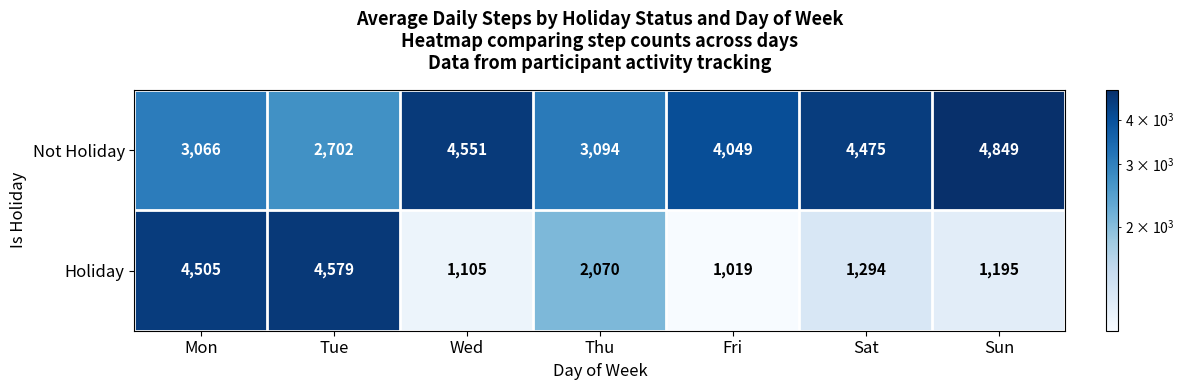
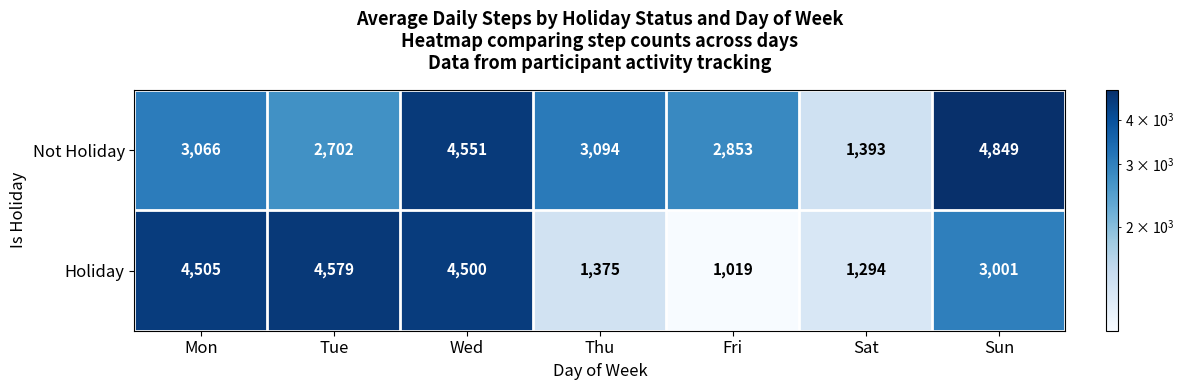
  {
    "Not Holiday": {
      "Mon": "3,066",
      "Tue": "2,702",
      "Wed": "4,551",
      "Thu": "3,094",
-     "Fri": "4,049",
-     "Sat": "4,475",
+     "Fri": "2,853",
+     "Sat": "1,393",
      "Sun": "4,849"
    },
    "Holiday": {
      "Mon": "4,505",
      "Tue": "4,579",
-     "Wed": "1,105",
-     "Thu": "2,070",
+     "Wed": "4,500",
+     "Thu": "1,375",
      "Fri": "1,019",
      "Sat": "1,294",
-     "Sun": "1,195"
+     "Sun": "3,001"
    }
  }
